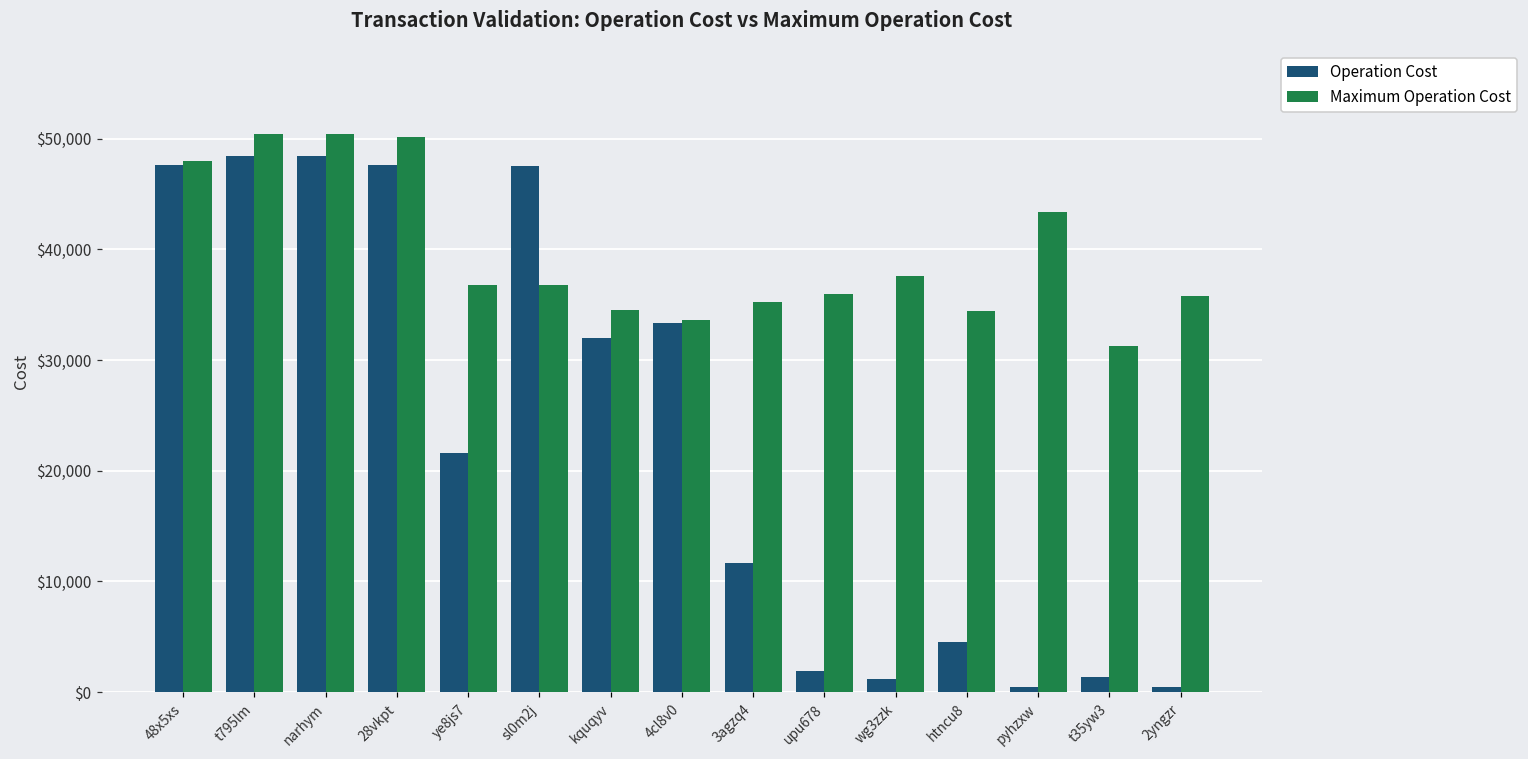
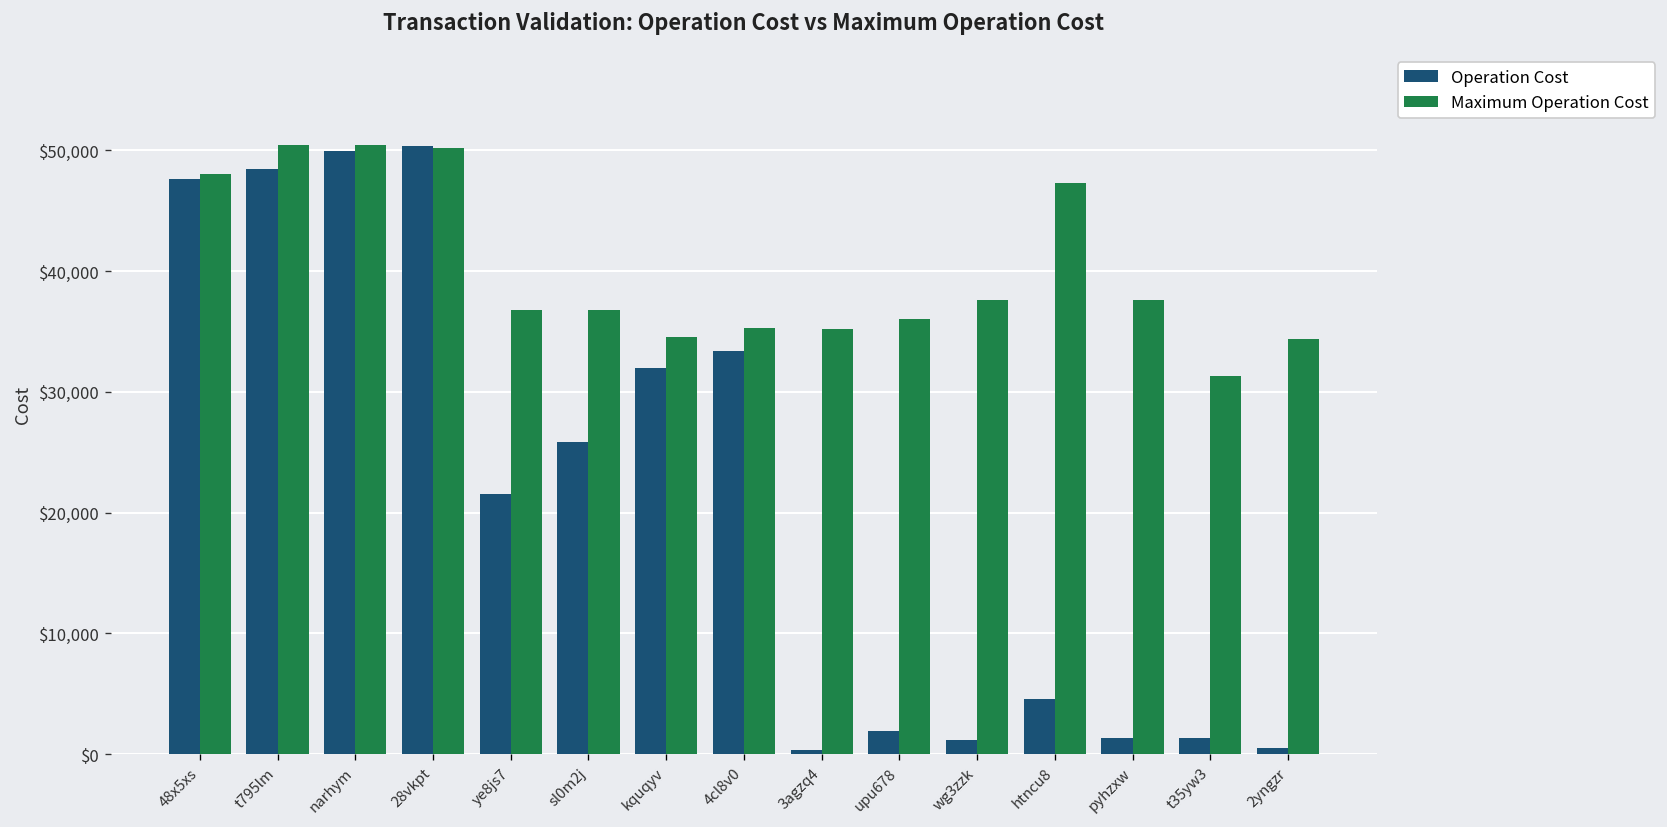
  {
    "Operation Cost": {
      "48x5xs": "$47,600",
      "t795lm": "$48,400",
-     "narhym": "$48,400",
-     "28vkpt": "$47,600",
+     "narhym": "$49,900",
+     "28vkpt": "$50,300",
      "ye8js7": "$21,600",
-     "sl0m2j": "$47,600",
+     "sl0m2j": "$25,800",
      "kquqyv": "$32,000",
      "4cl8v0": "$33,400",
-     "3agzq4": "$11,700",
+     "3agzq4": "$300",
      "upu678": "$2,000",
      "wg3zzk": "$1,200",
      "htncu8": "$4,600",
-     "pyhzxw": "$500",
+     "pyhzxw": "$1,300",
      "t35yw3": "$1,400",
      "2yngzr": "$500"
    },
    "Maximum Operation Cost": {
      "48x5xs": "$48,000",
      "t795lm": "$50,400",
      "narhym": "$50,400",
      "28vkpt": "$50,100",
      "ye8js7": "$36,800",
      "sl0m2j": "$36,800",
      "kquqyv": "$34,500",
-     "4cl8v0": "$33,600",
+     "4cl8v0": "$35,300",
      "3agzq4": "$35,200",
      "upu678": "$36,000",
      "wg3zzk": "$37,600",
-     "htncu8": "$34,400",
-     "pyhzxw": "$43,400",
+     "htncu8": "$47,300",
+     "pyhzxw": "$37,600",
      "t35yw3": "$31,300",
-     "2yngzr": "$35,800"
+     "2yngzr": "$34,400"
    }
  }
